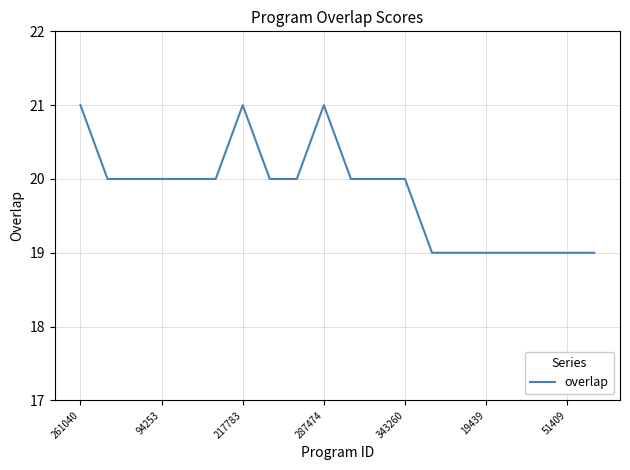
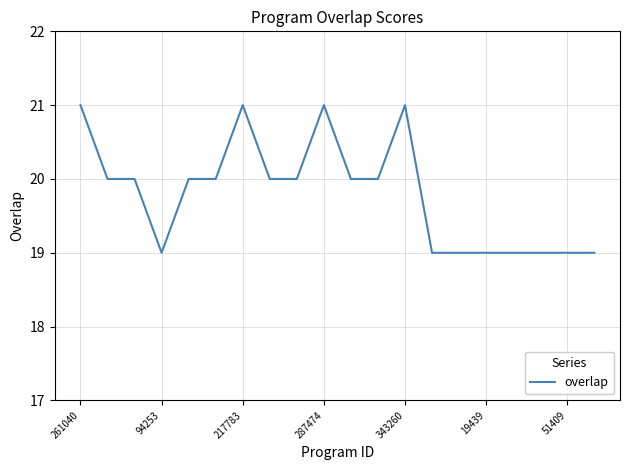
  {
    "261040": 21,
-   "94253": 20,
+   "94253": 19,
    "217783": 21,
    "287474": 21,
-   "343260": 20,
+   "343260": 21,
    "19439": 19,
    "51409": 19
  }
